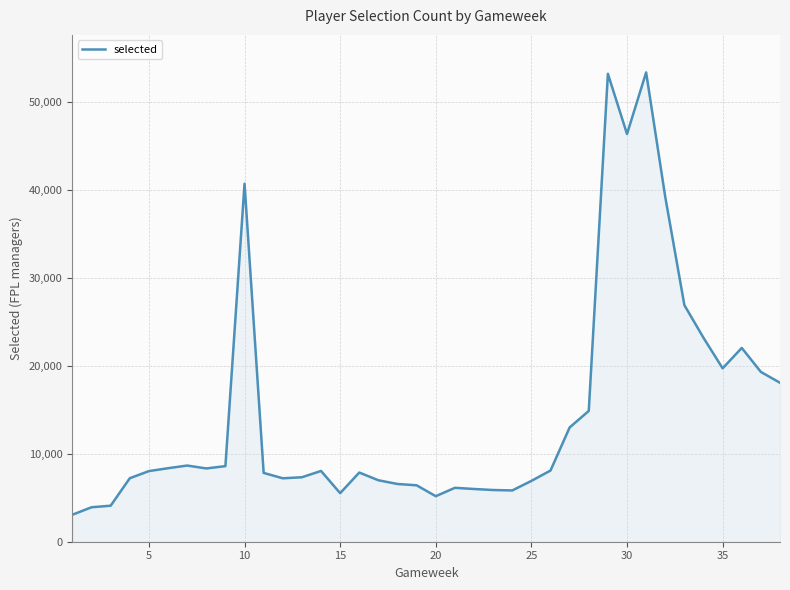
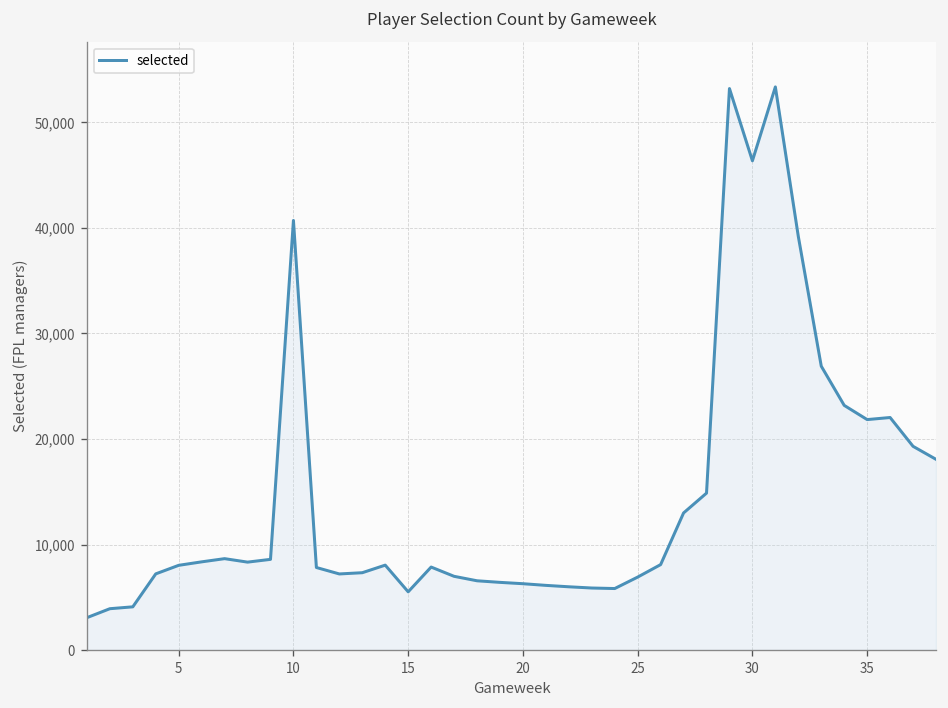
  {
    "5": "8,000",
    "10": "41,000",
    "15": "6,000",
-   "20": "5,000",
+   "20": "6,000",
    "25": "7,000",
    "30": "46,000",
-   "35": "20,000"
+   "35": "22,000"
  }
